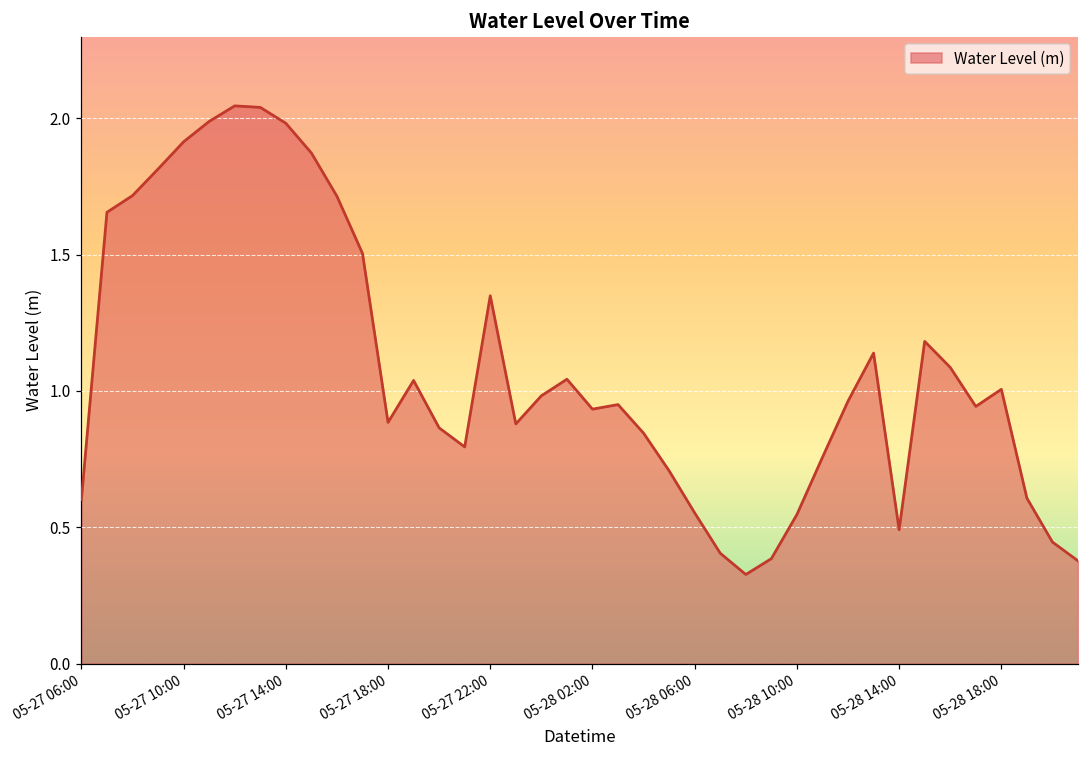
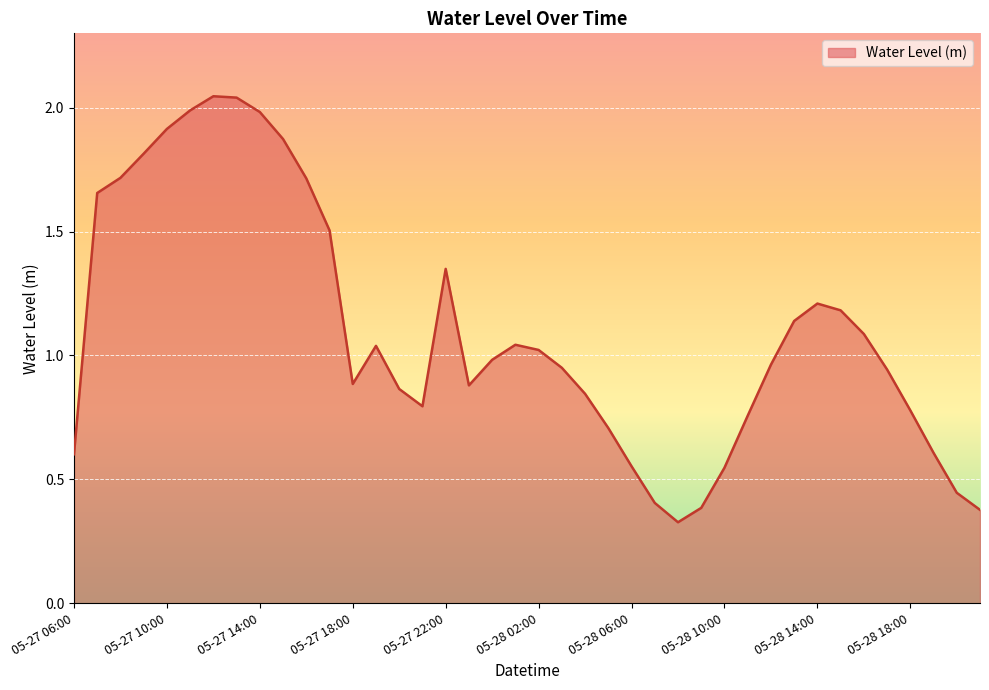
  {
    "05-27 06:00": 0.60,
    "05-27 10:00": 1.91,
    "05-27 14:00": 1.98,
    "05-27 18:00": 0.88,
    "05-27 22:00": 1.35,
-   "05-28 02:00": 0.93,
+   "05-28 02:00": 1.02,
    "05-28 06:00": 0.55,
    "05-28 10:00": 0.55,
-   "05-28 14:00": 0.49,
-   "05-28 18:00": 1.01
+   "05-28 14:00": 1.21,
+   "05-28 18:00": 0.78
  }
